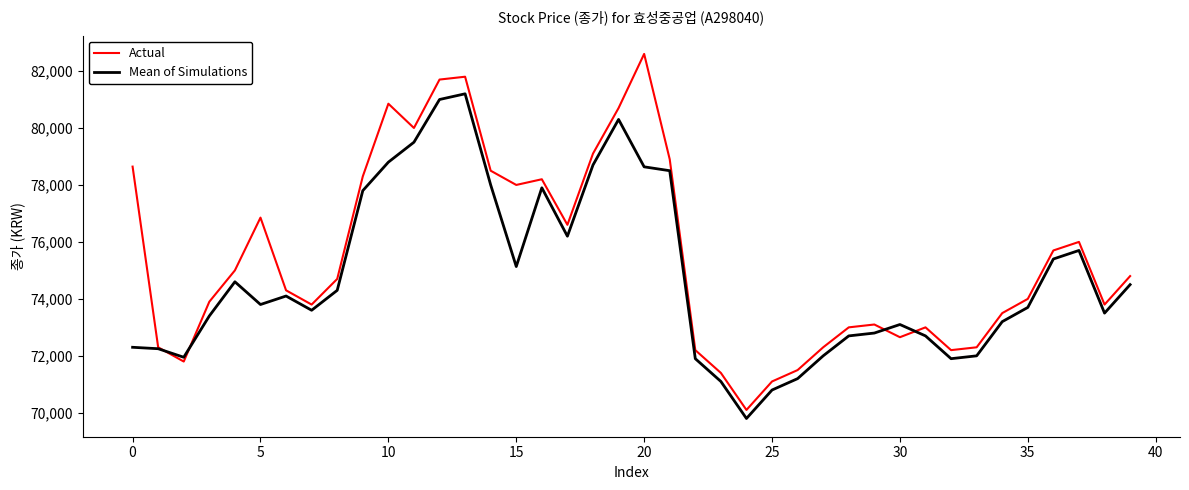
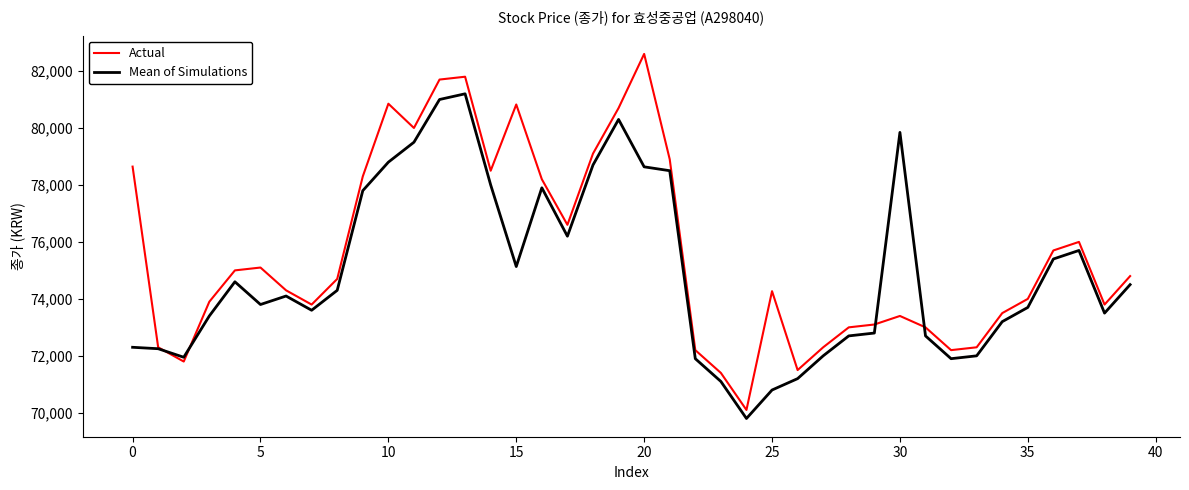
  {
    "Actual": {
      "0": "78,600",
-     "5": "76,900",
+     "5": "75,100",
      "10": "80,900",
-     "15": "78,000",
+     "15": "80,800",
      "20": "82,600",
-     "25": "71,100",
-     "30": "72,700",
+     "25": "74,300",
+     "30": "73,400",
      "35": "74,000"
    },
    "Mean of Simulations": {
      "0": "72,300",
      "5": "73,800",
      "10": "78,800",
      "15": "75,100",
      "20": "78,600",
      "25": "70,800",
-     "30": "73,100",
+     "30": "79,800",
      "35": "73,700"
    }
  }
